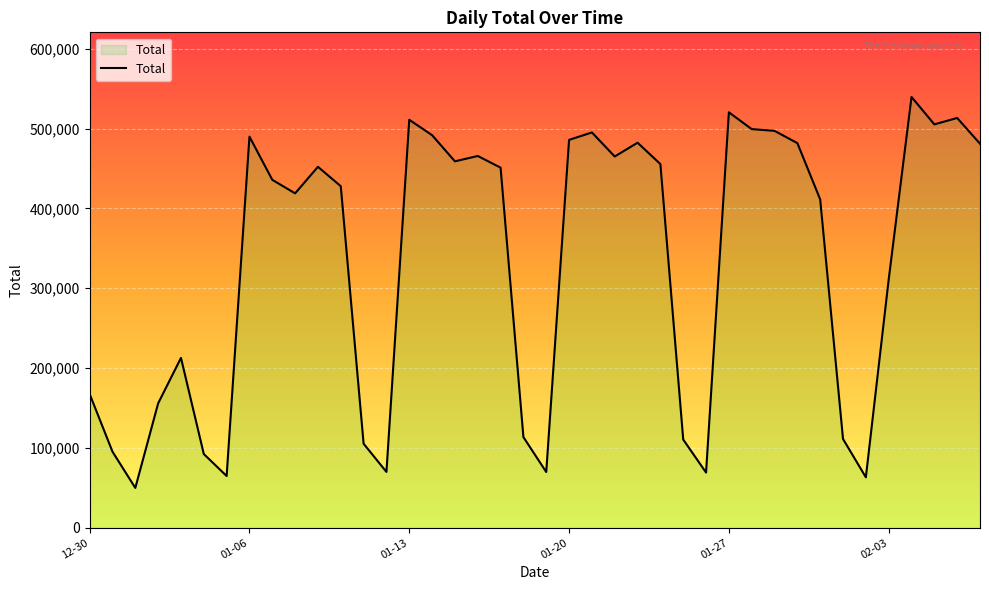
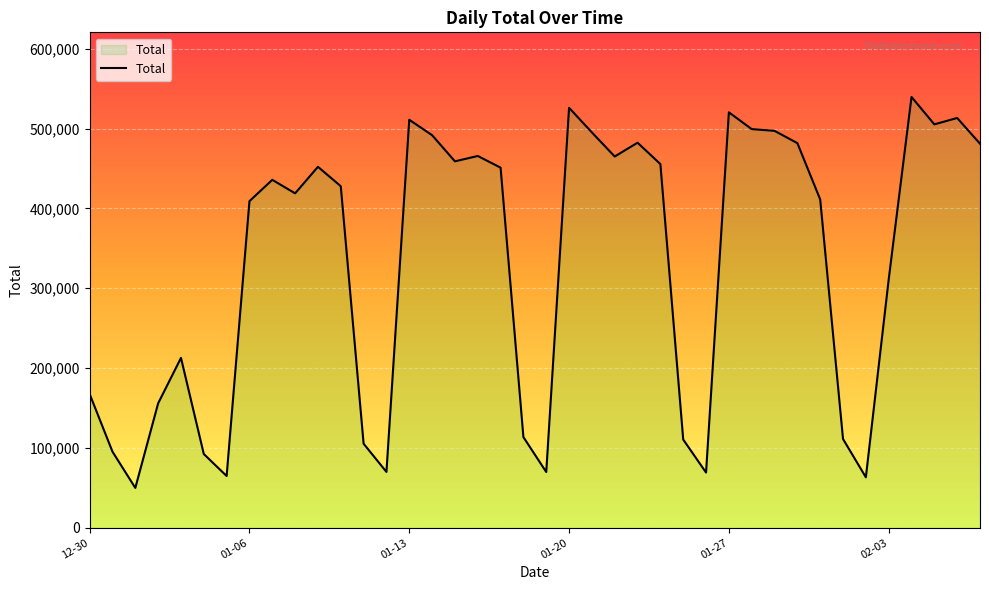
  {
    "12-30": "170,000",
-   "01-06": "490,000",
+   "01-06": "410,000",
    "01-13": "510,000",
-   "01-20": "490,000",
+   "01-20": "530,000",
    "01-27": "520,000",
    "02-03": "310,000"
  }
